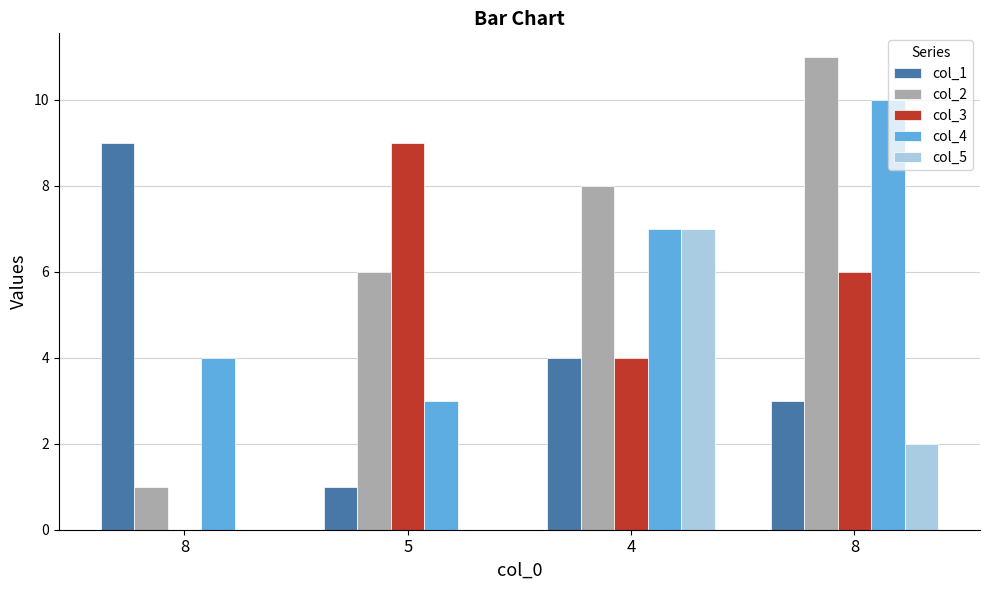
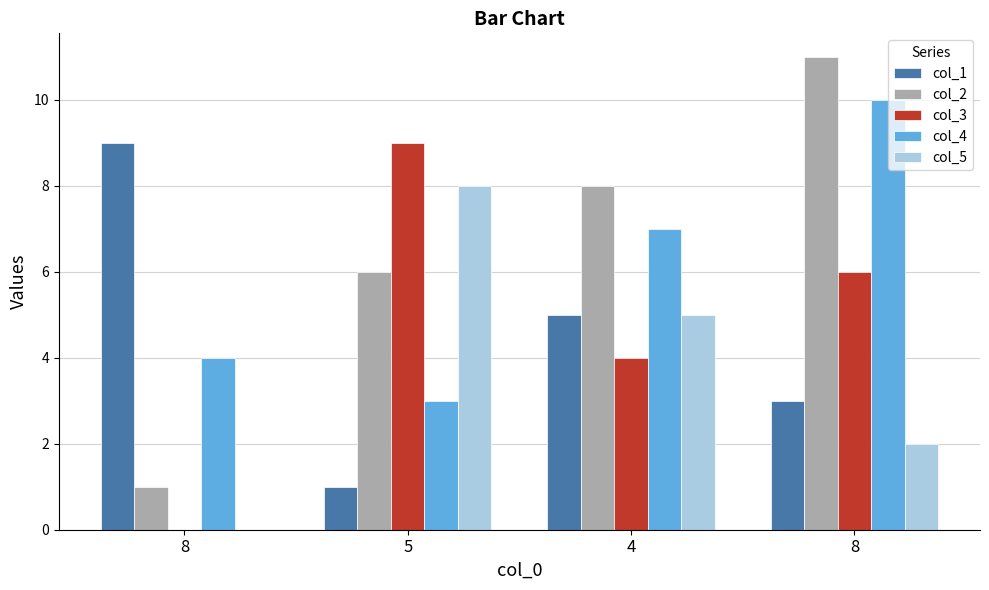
  {
    "col_1": {
      "5": 1,
-     "4": 4
+     "4": 5
    },
    "col_2": {
      "5": 6,
      "4": 8
    },
    "col_3": {
      "5": 9,
      "4": 4
    },
    "col_4": {
      "5": 3,
      "4": 7
    },
    "col_5": {
-     "5": 0,
-     "4": 7
+     "5": 8,
+     "4": 5
    }
  }
